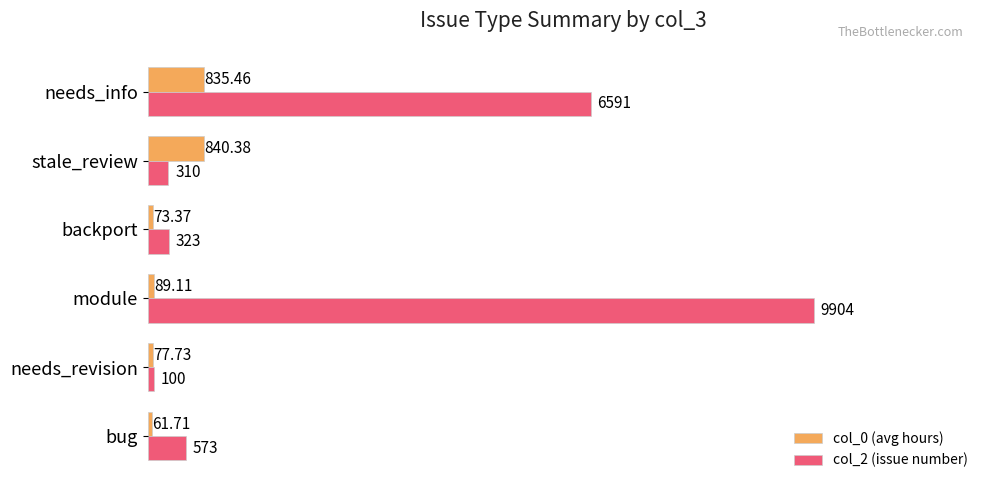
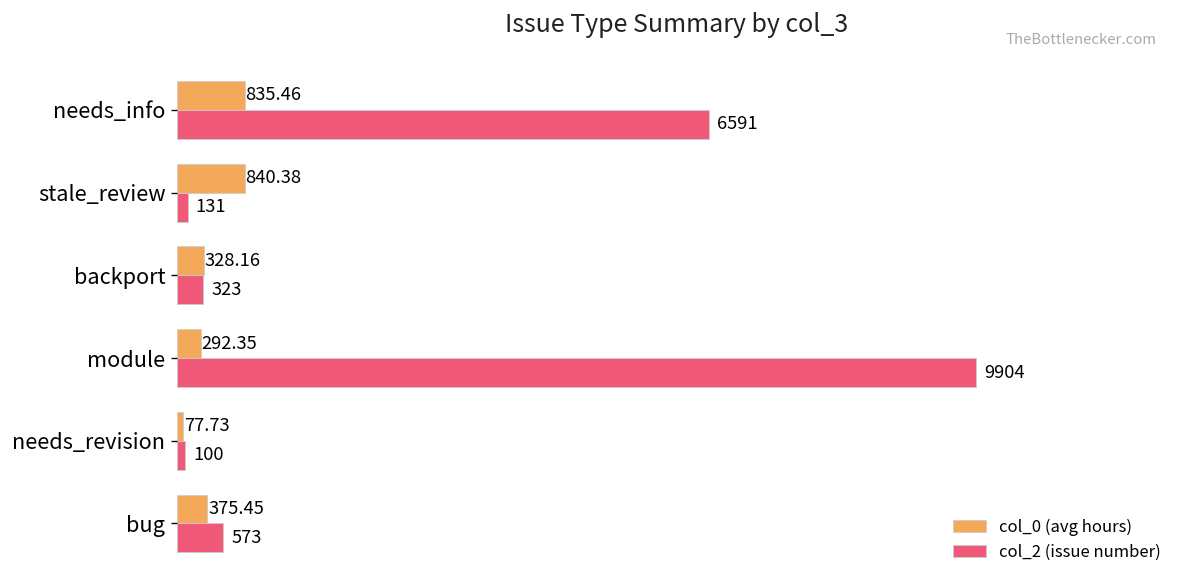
  {
    "col_0 (avg hours)": {
      "needs_info": 835.46,
      "stale_review": 840.38,
-     "backport": 73.37,
-     "module": 89.11,
+     "backport": 328.16,
+     "module": 292.35,
      "needs_revision": 77.73,
-     "bug": 61.71
+     "bug": 375.45
    },
    "col_2 (issue number)": {
      "needs_info": 6591,
-     "stale_review": 310,
+     "stale_review": 131,
      "backport": 323,
      "module": 9904,
      "needs_revision": 100,
      "bug": 573
    }
  }
